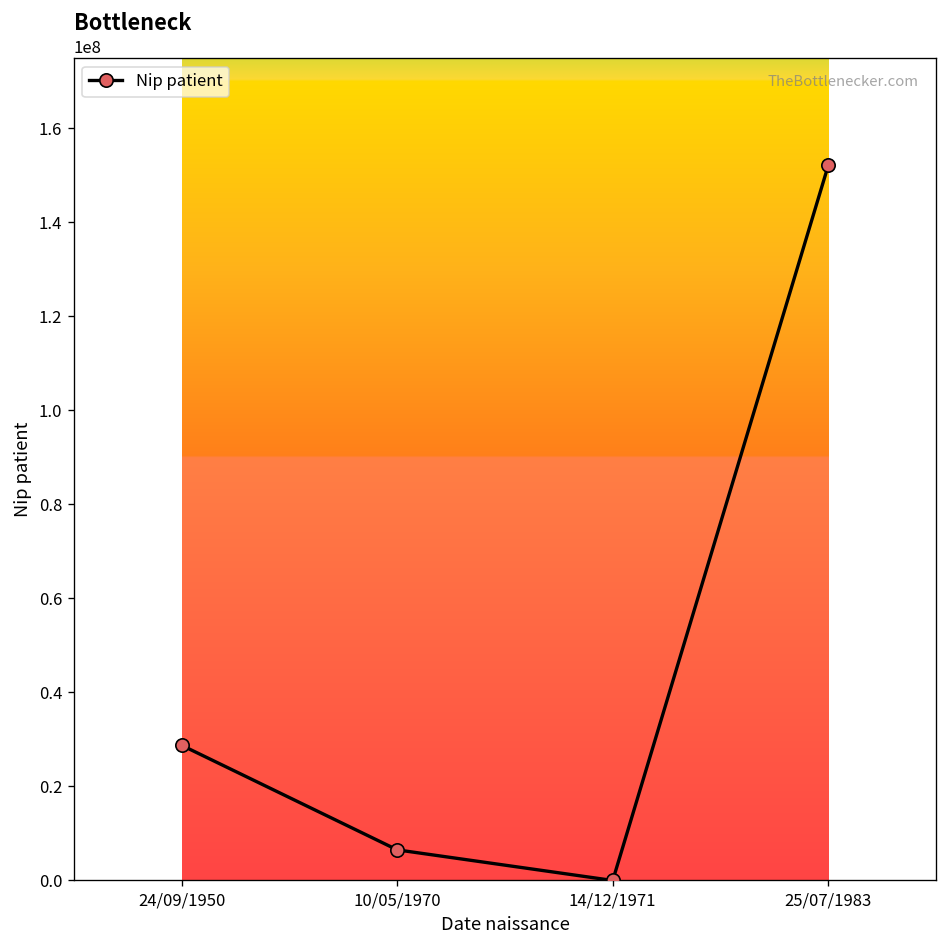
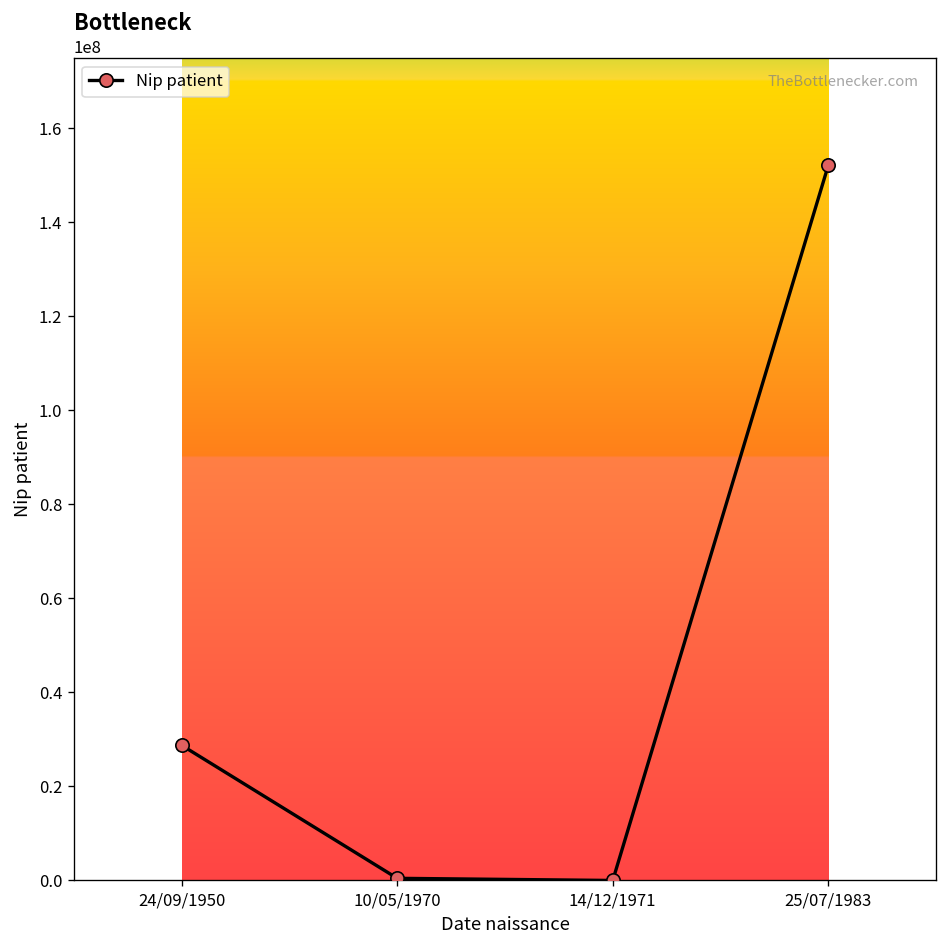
  {
    "24/09/1950": 29000000,
-   "10/05/1970": 7000000,
+   "10/05/1970": 0,
    "14/12/1971": 0,
    "25/07/1983": 152000000
  }
